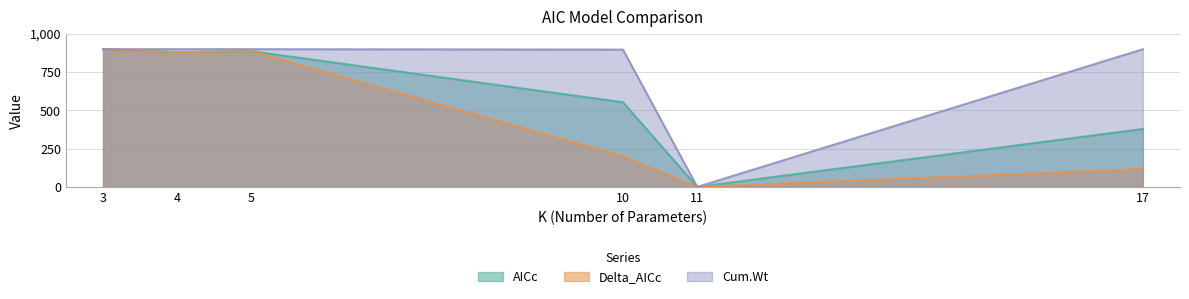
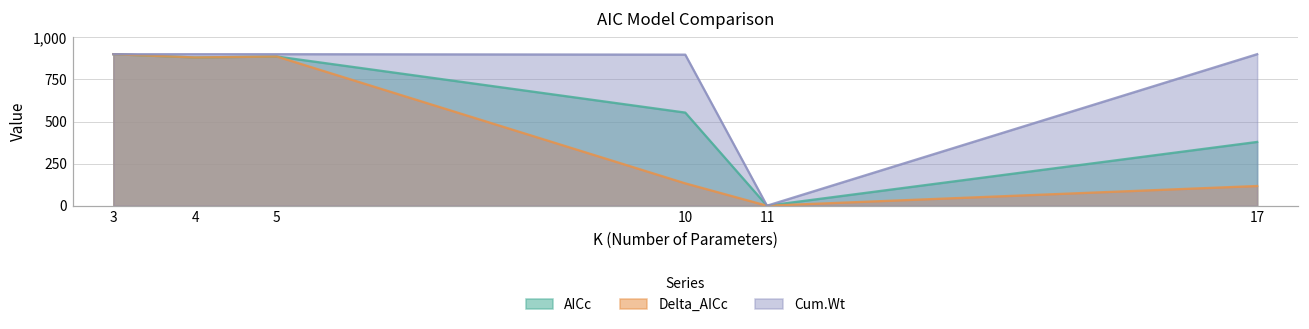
  {
    "AICc": {
      "10": 550,
      "17": 380
    },
    "Delta_AICc": {
-     "10": 200,
+     "10": 130,
      "17": 120
    },
    "Cum.Wt": {
      "4": 900,
      "10": 900,
      "17": 900
    }
  }
